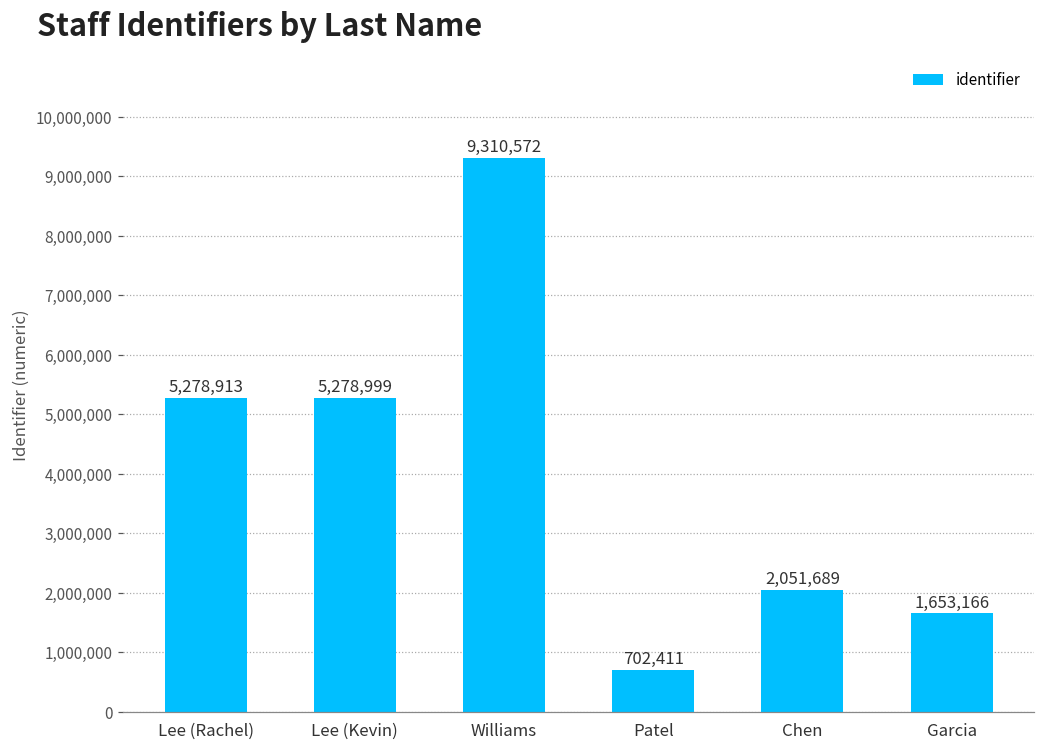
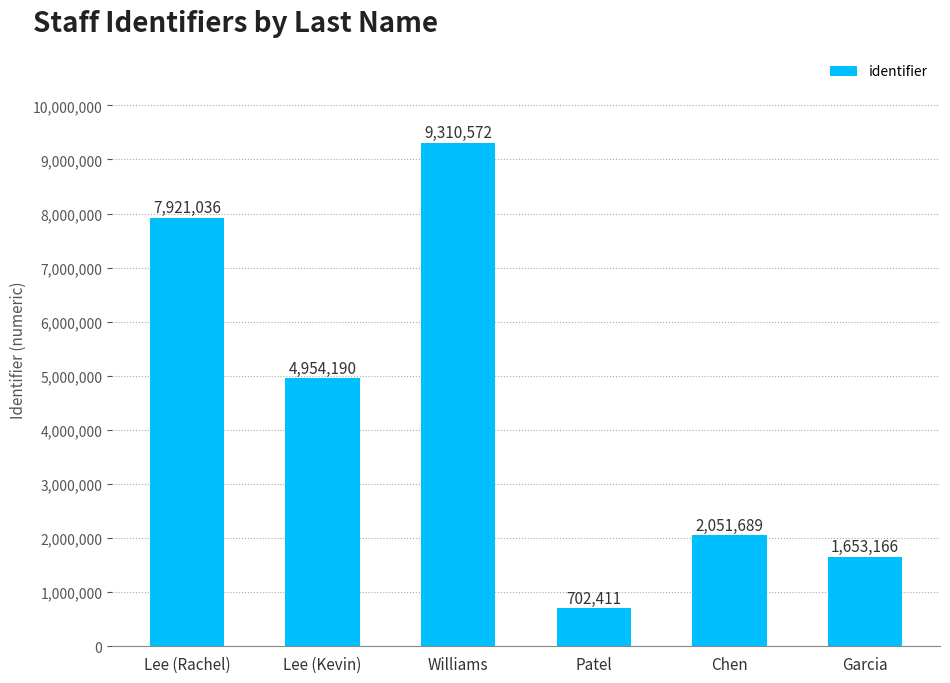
  {
-   "Lee (Rachel)": "5,278,913",
-   "Lee (Kevin)": "5,278,999",
+   "Lee (Rachel)": "7,921,036",
+   "Lee (Kevin)": "4,954,190",
    "Williams": "9,310,572",
    "Patel": "702,411",
    "Chen": "2,051,689",
    "Garcia": "1,653,166"
  }
